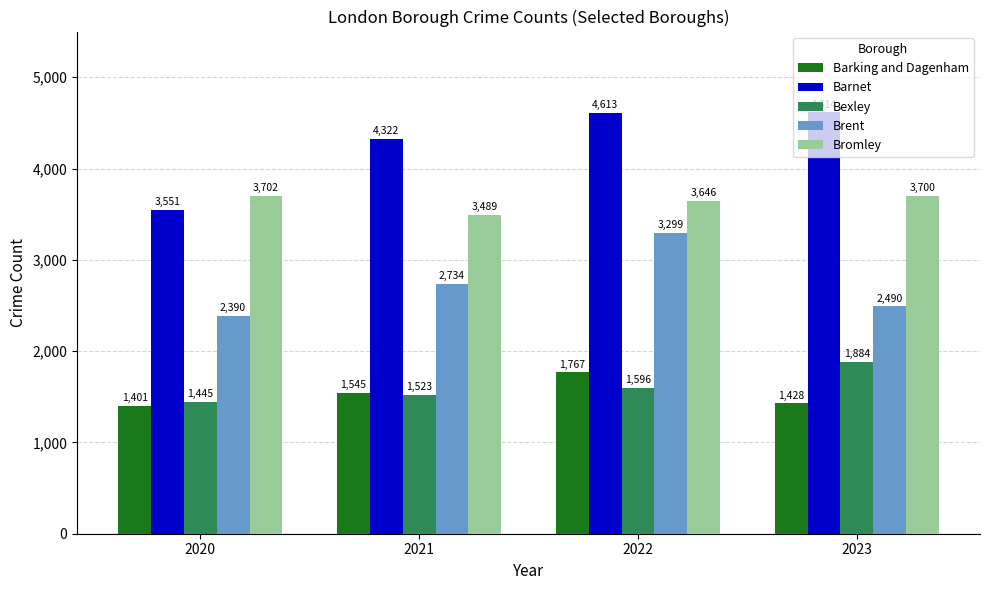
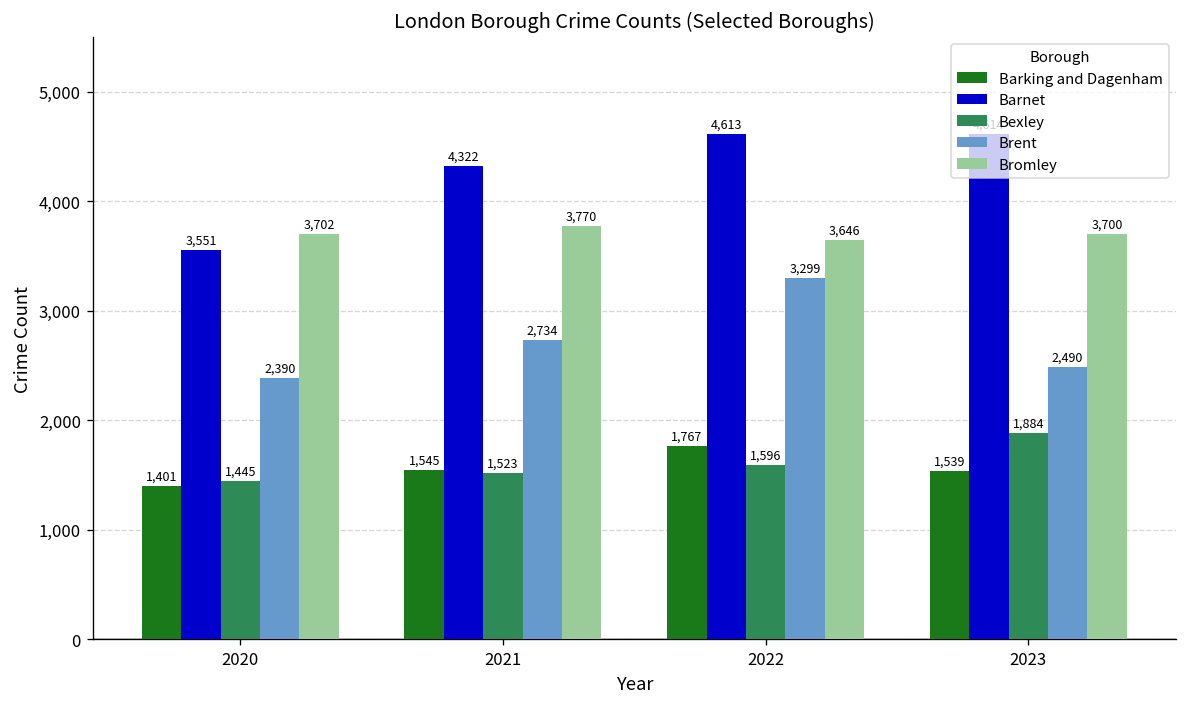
  {
    "Barking and Dagenham": {
      "2020": "1,401",
      "2021": "1,545",
      "2022": "1,767",
-     "2023": "1,428"
+     "2023": "1,539"
    },
    "Barnet": {
      "2020": "3,551",
      "2021": "4,322",
      "2022": "4,613"
    },
    "Bexley": {
      "2020": "1,445",
      "2021": "1,523",
      "2022": "1,596",
      "2023": "1,884"
    },
    "Brent": {
      "2020": "2,390",
      "2021": "2,734",
      "2022": "3,299",
      "2023": "2,490"
    },
    "Bromley": {
      "2020": "3,702",
-     "2021": "3,489",
+     "2021": "3,770",
      "2022": "3,646",
      "2023": "3,700"
    }
  }
